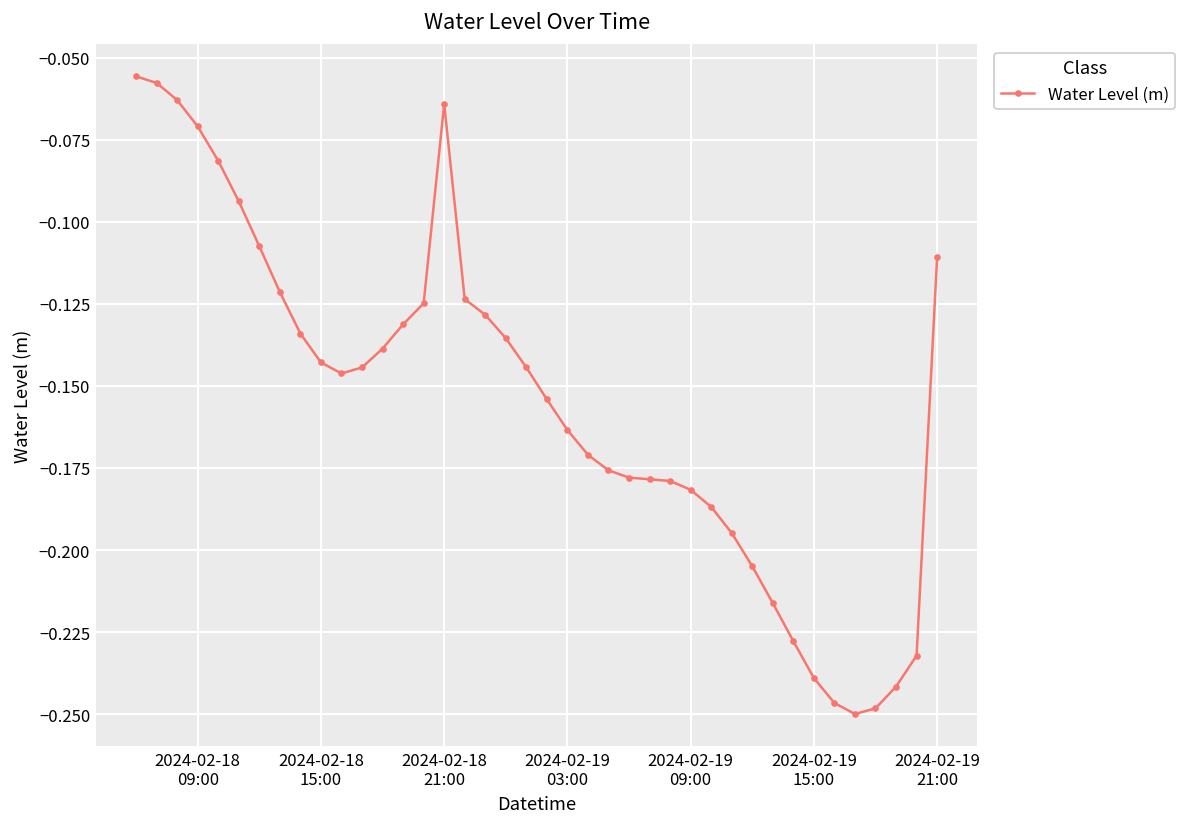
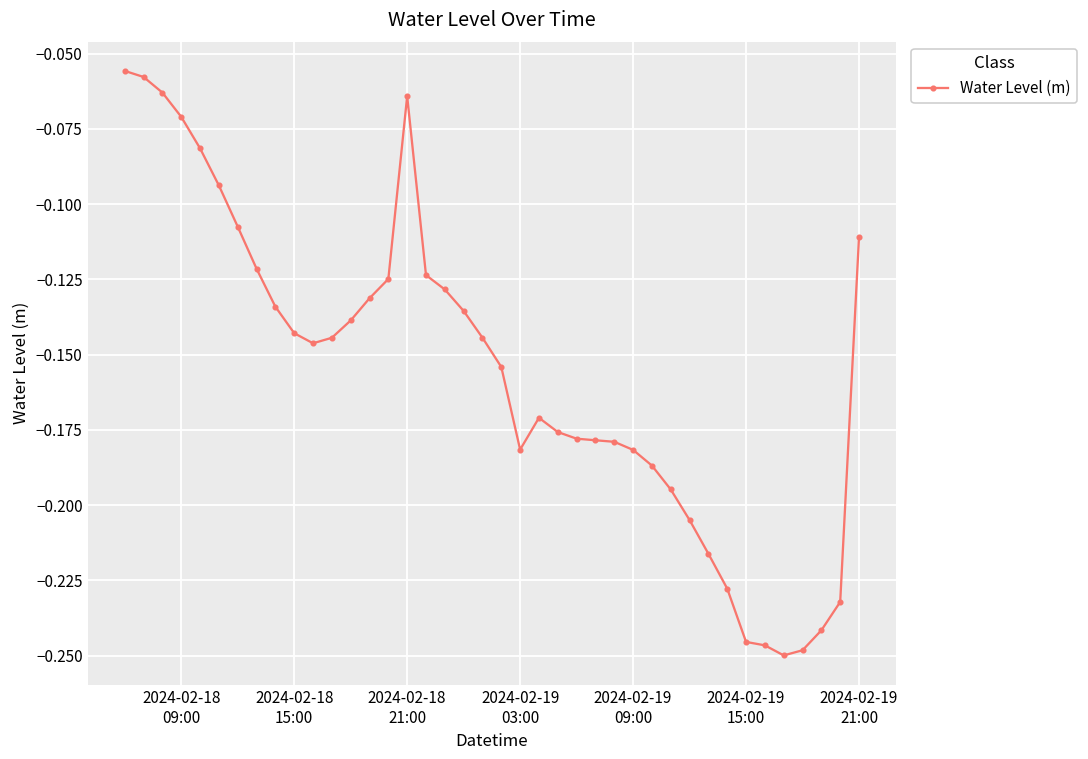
  {
    "2024-02-18 09:00": -0.071,
    "2024-02-18 15:00": -0.143,
    "2024-02-18 21:00": -0.064,
-   "2024-02-19 03:00": -0.163,
+   "2024-02-19 03:00": -0.182,
    "2024-02-19 09:00": -0.182,
-   "2024-02-19 15:00": -0.239,
+   "2024-02-19 15:00": -0.245,
    "2024-02-19 21:00": -0.111
  }
